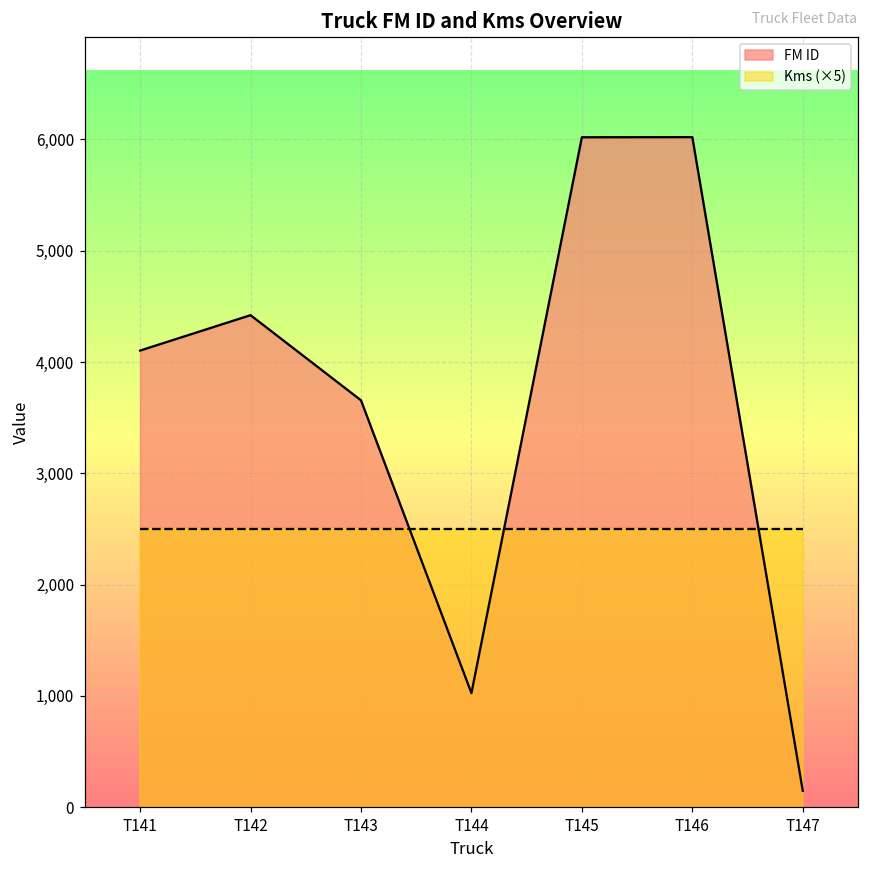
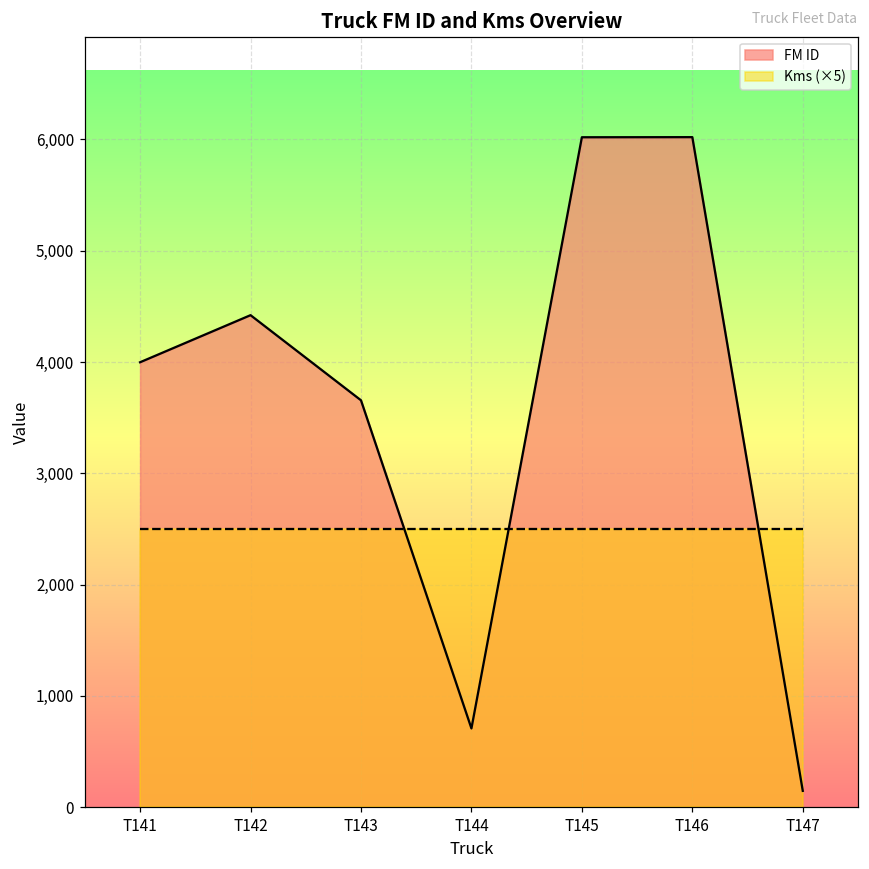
  {
    "FM ID": {
-     "T141": "4,100",
+     "T141": "4,000",
      "T142": "4,420",
      "T143": "3,660",
-     "T144": "1,020",
+     "T144": "710",
      "T145": "6,020",
      "T146": "6,020",
      "T147": "150"
    },
    "Kms (×5)": {
      "T141": "2,500",
      "T142": "2,500",
      "T143": "2,500",
      "T144": "2,500",
      "T145": "2,500",
      "T146": "2,500",
      "T147": "2,500"
    }
  }
